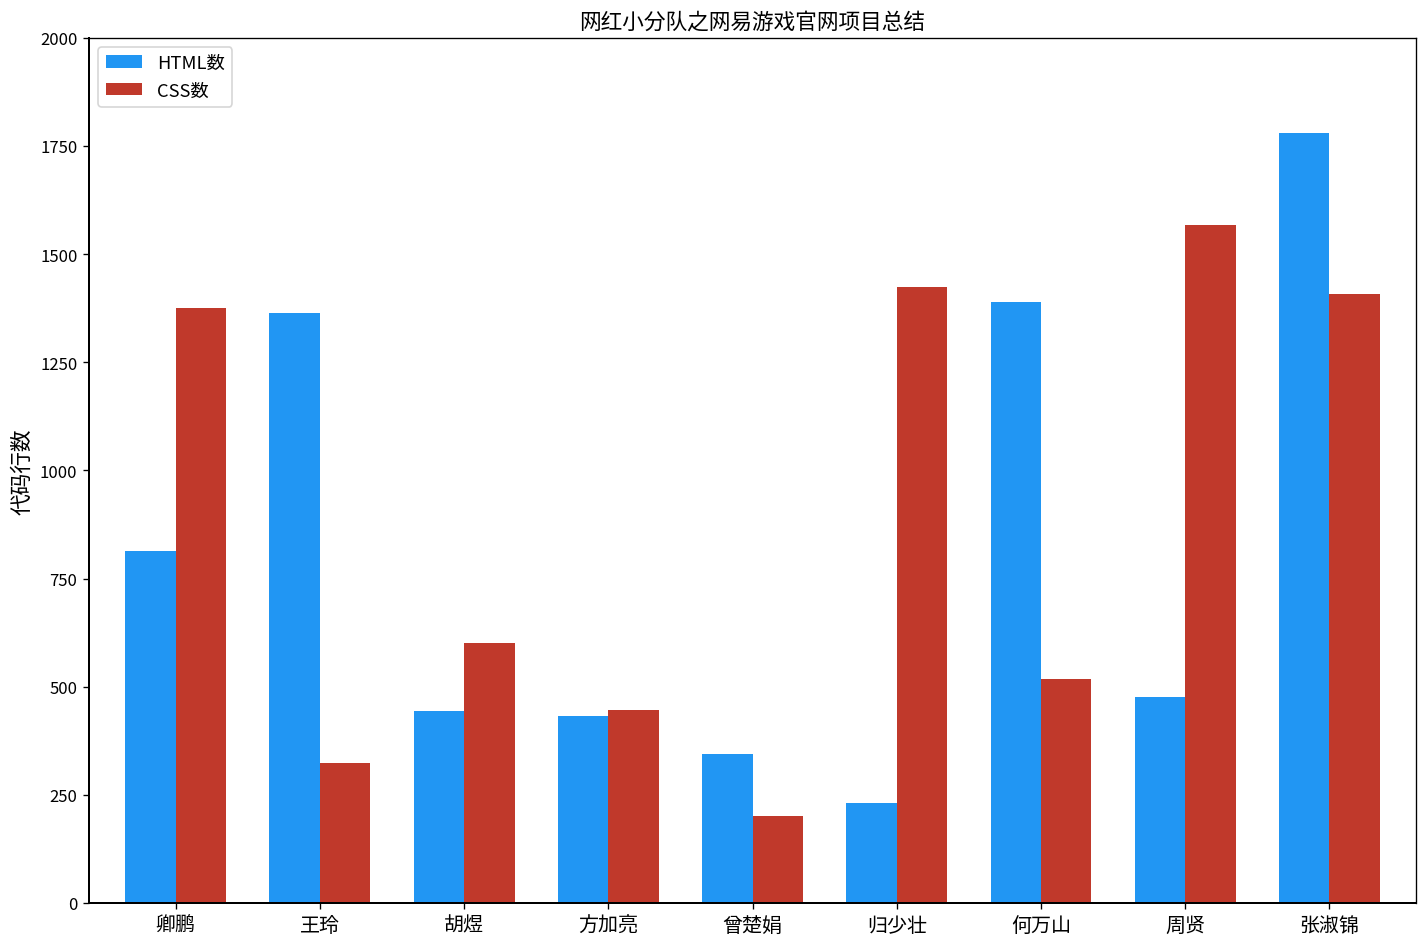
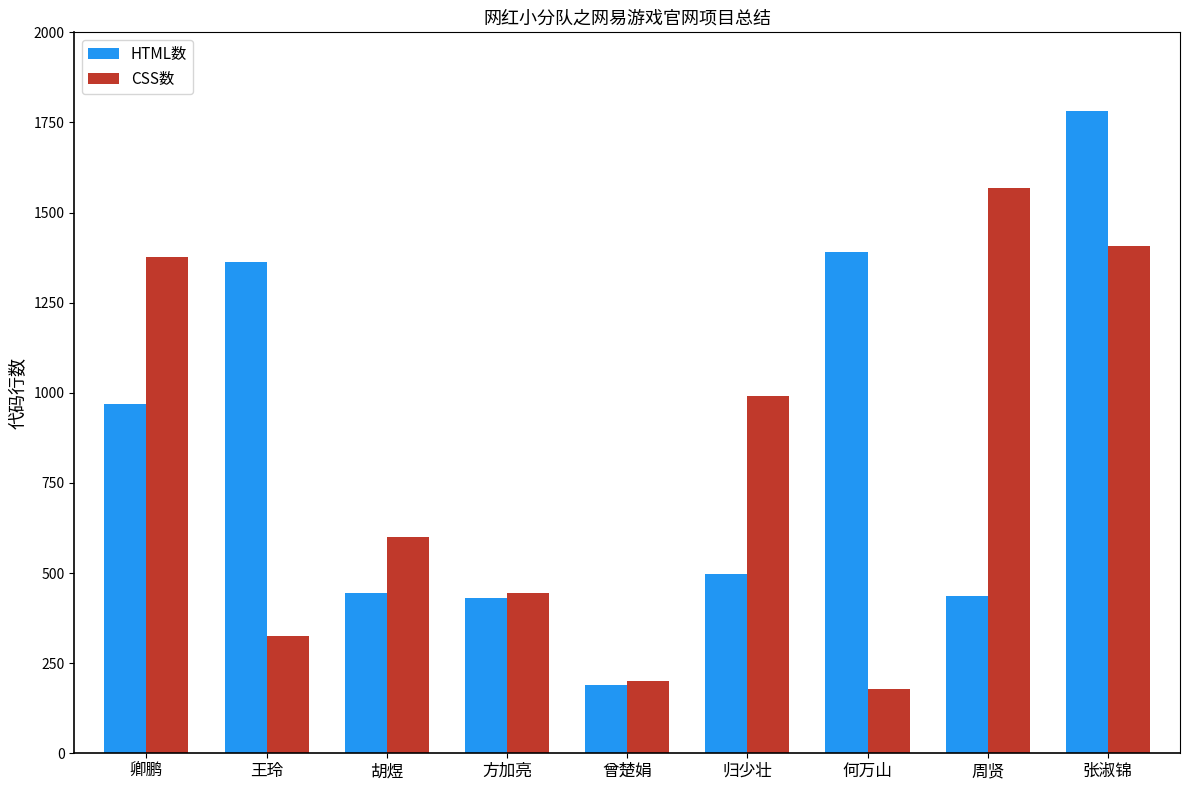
  {
    "HTML数": {
-     "卿鹏": 810,
+     "卿鹏": 970,
      "王玲": 1360,
      "胡煜": 440,
      "方加亮": 430,
-     "曾楚娟": 350,
-     "归少壮": 230,
+     "曾楚娟": 190,
+     "归少壮": 500,
      "何万山": 1390,
-     "周贤": 480,
+     "周贤": 440,
      "张淑锦": 1780
    },
    "CSS数": {
      "卿鹏": 1380,
      "王玲": 320,
      "胡煜": 600,
      "方加亮": 450,
      "曾楚娟": 200,
-     "归少壮": 1420,
-     "何万山": 520,
+     "归少壮": 990,
+     "何万山": 180,
      "周贤": 1570,
      "张淑锦": 1410
    }
  }
